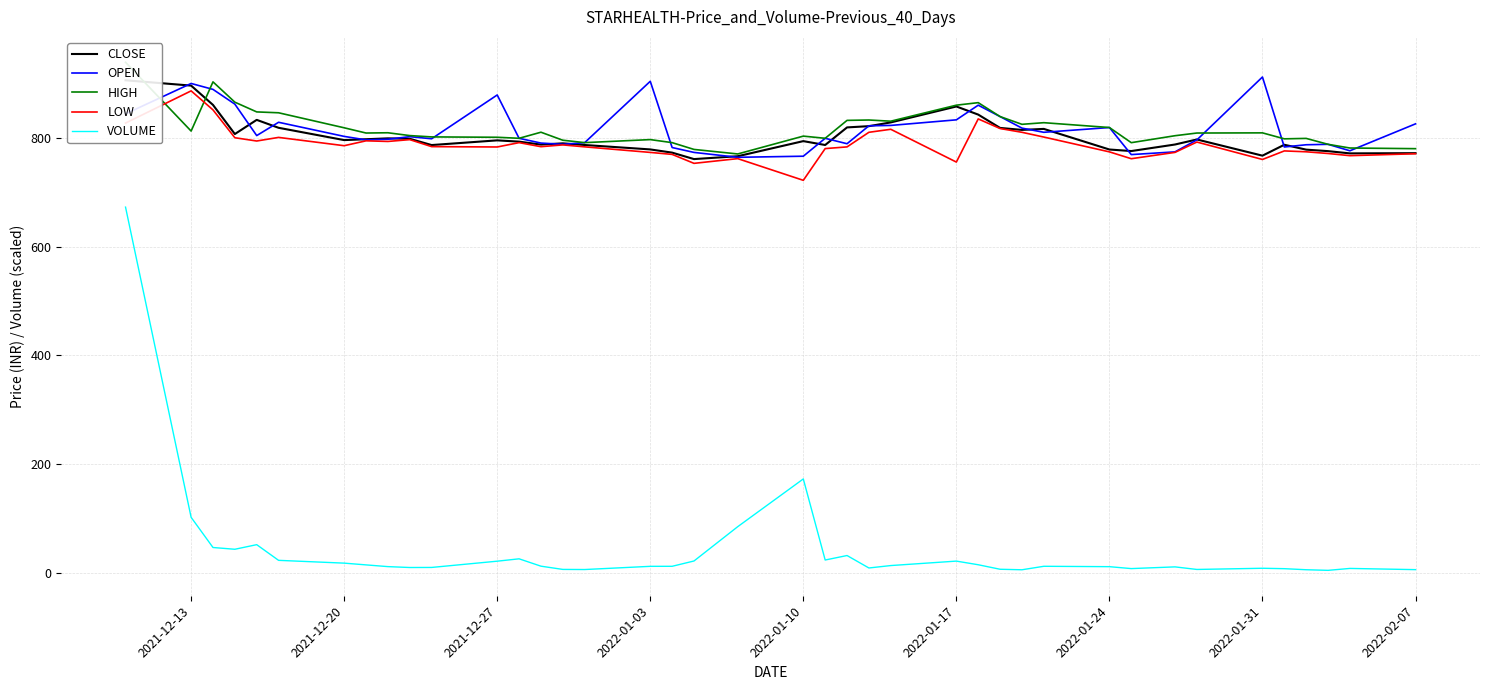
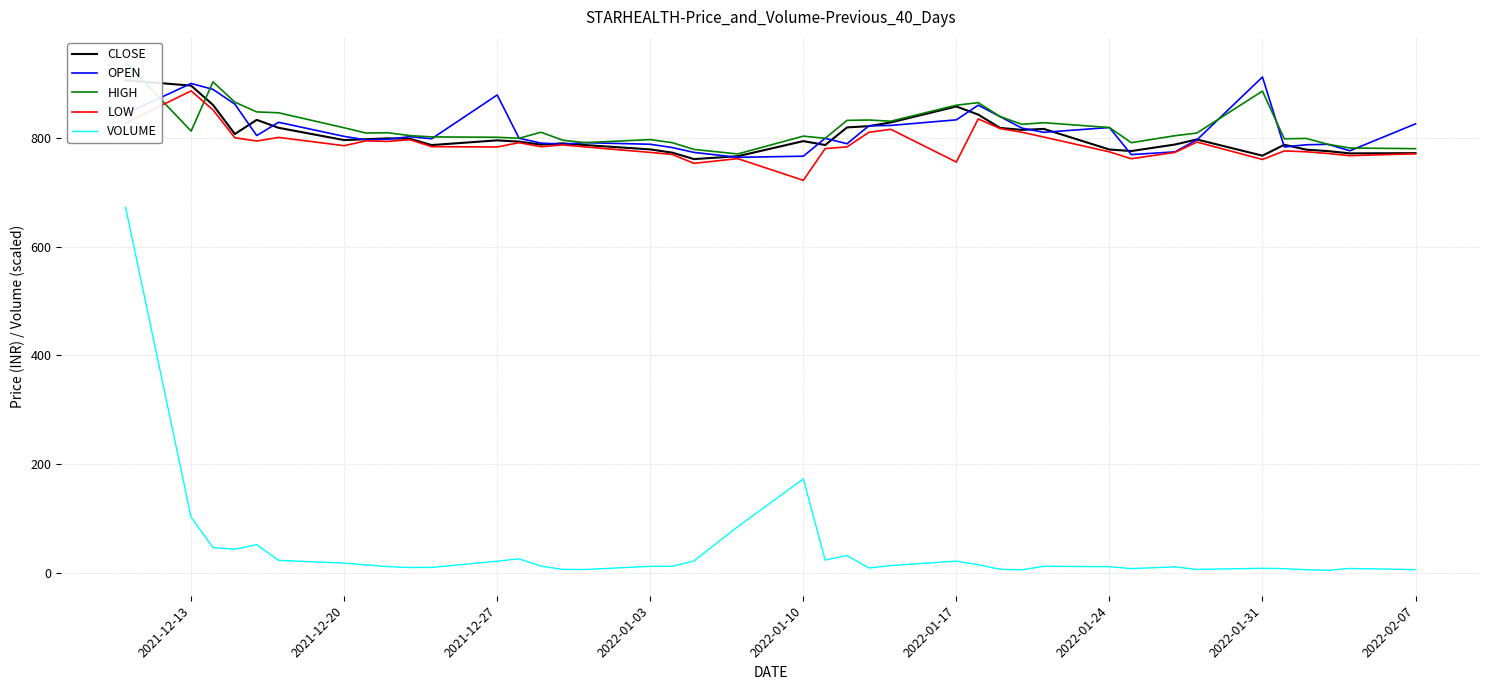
  {
    "CLOSE": {
      "2021-12-20": 800,
      "2021-12-27": 800,
      "2022-01-03": 780,
      "2022-01-10": 790,
      "2022-01-31": 770
    },
    "OPEN": {
      "2021-12-20": 800,
      "2021-12-27": 880,
-     "2022-01-03": 910,
+     "2022-01-03": 790,
      "2022-01-10": 770,
      "2022-01-17": 830,
      "2022-01-31": 910,
      "2022-02-07": 830
    },
    "HIGH": {
      "2021-12-13": 810,
      "2021-12-20": 820,
      "2021-12-27": 800,
      "2022-01-03": 800,
      "2022-01-10": 800,
-     "2022-01-31": 810,
+     "2022-01-31": 890,
      "2022-02-07": 780
    },
    "LOW": {
      "2021-12-13": 890,
      "2021-12-20": 790,
      "2021-12-27": 780,
      "2022-01-03": 770,
      "2022-01-10": 720,
      "2022-01-17": 760,
      "2022-01-31": 760
    },
    "VOLUME": {
      "2021-12-13": 100,
      "2021-12-20": 20,
      "2021-12-27": 20,
      "2022-01-03": 10,
      "2022-01-10": 170,
      "2022-01-17": 20,
      "2022-01-24": 10,
      "2022-01-31": 10,
      "2022-02-07": 10
    }
  }
